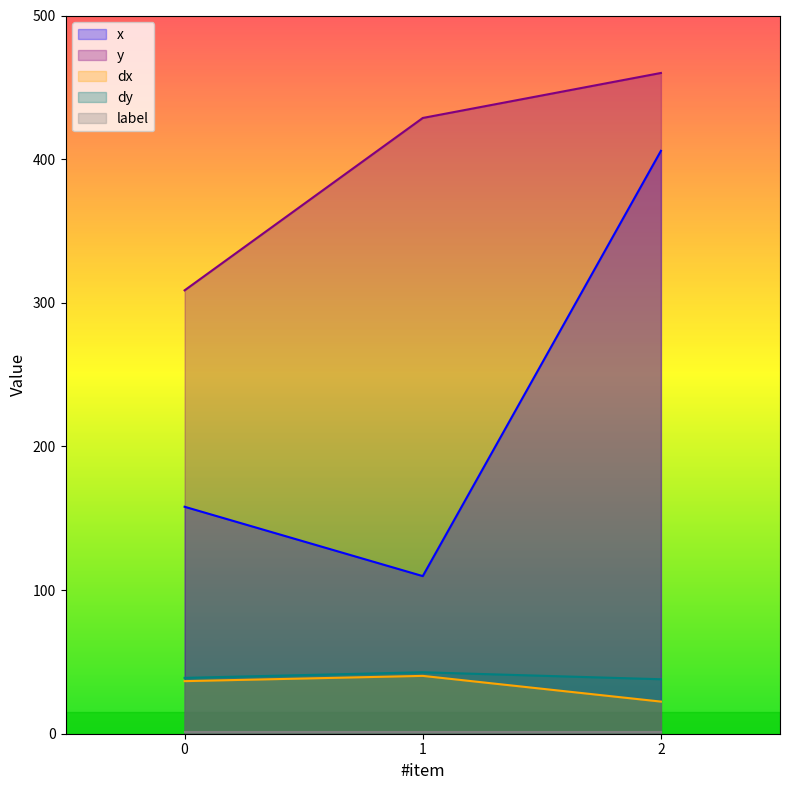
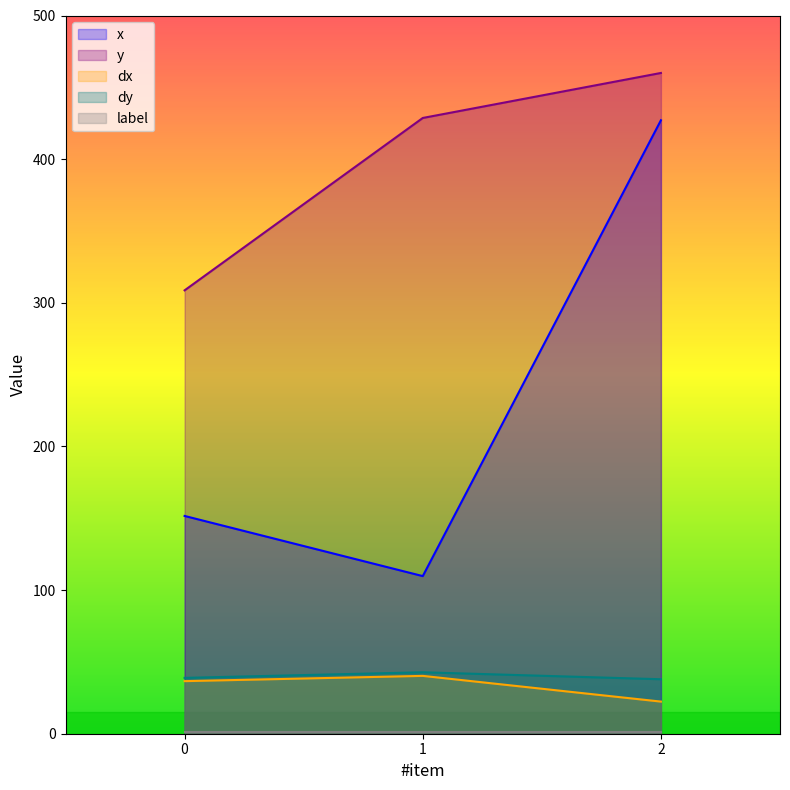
  {
    "x": {
-     "0": 158,
+     "0": 152,
      "1": 110,
-     "2": 406
+     "2": 427
    },
    "dx": {
      "0": 37,
      "1": 40,
      "2": 22
    }
  }
